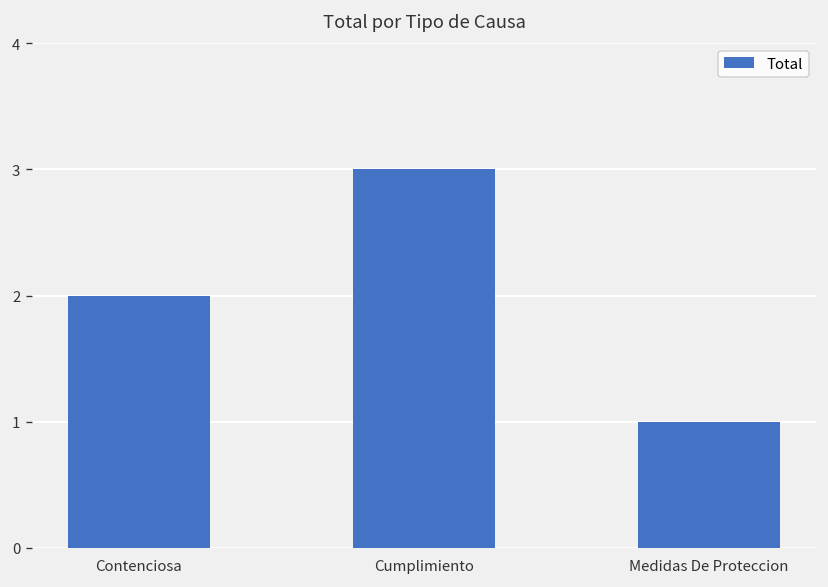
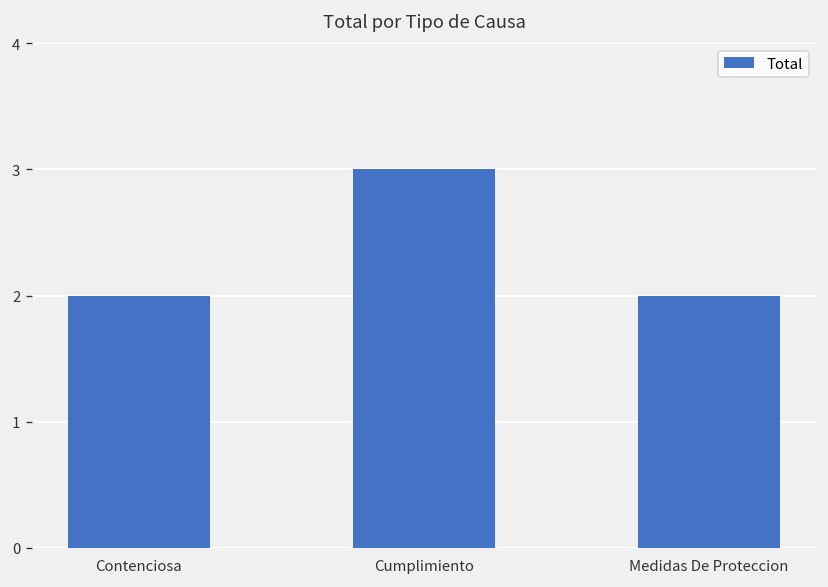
  {
    "Contenciosa": 2,
    "Cumplimiento": 3,
-   "Medidas De Proteccion": 1
+   "Medidas De Proteccion": 2
  }
